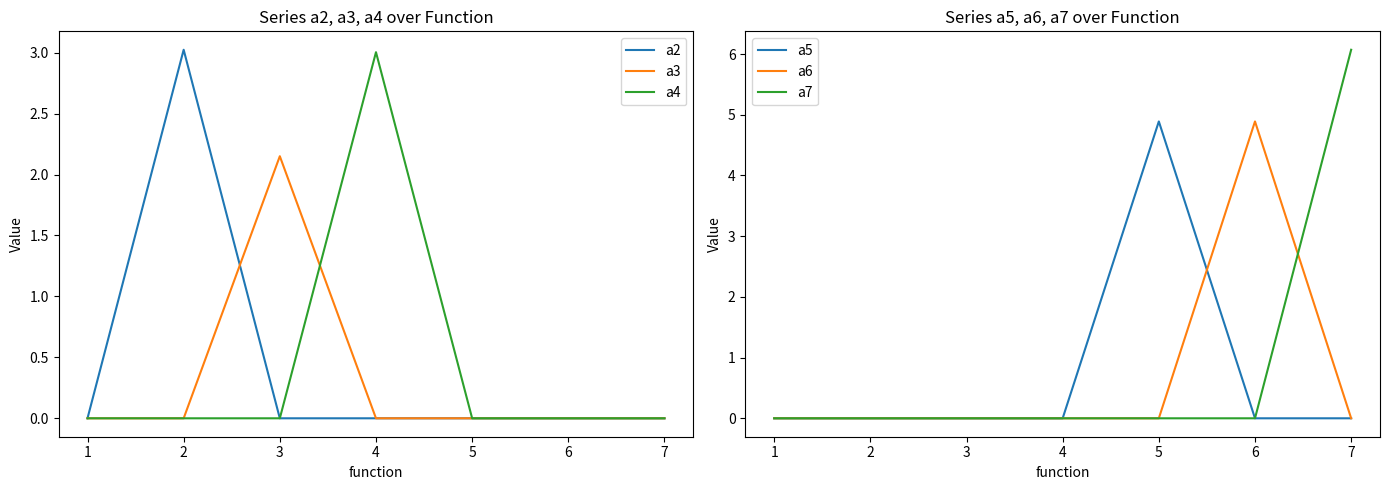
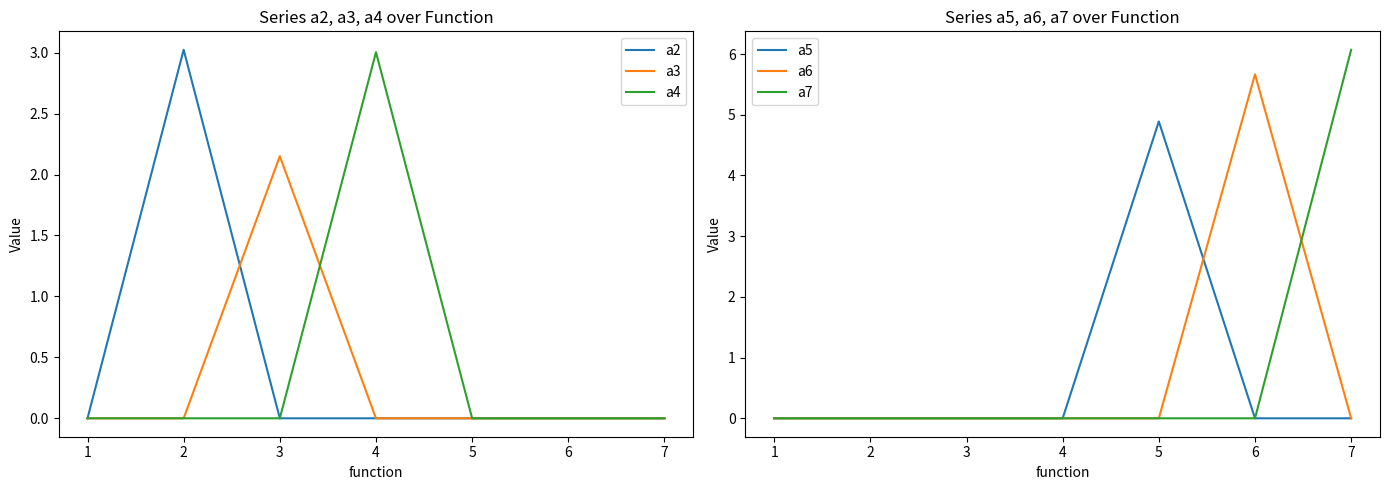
  {
    "Series a2, a3, a4 over Function": {
      "a2": {
        "2": 3.02
      },
      "a3": {
        "3": 2.15
      },
      "a4": {
        "4": 3.00
      }
    },
    "Series a5, a6, a7 over Function": {
      "a5": {
        "5": 4.9
      },
      "a6": {
-       "6": 4.9
+       "6": 5.7
      },
      "a7": {
        "7": 6.1
      }
    }
  }
